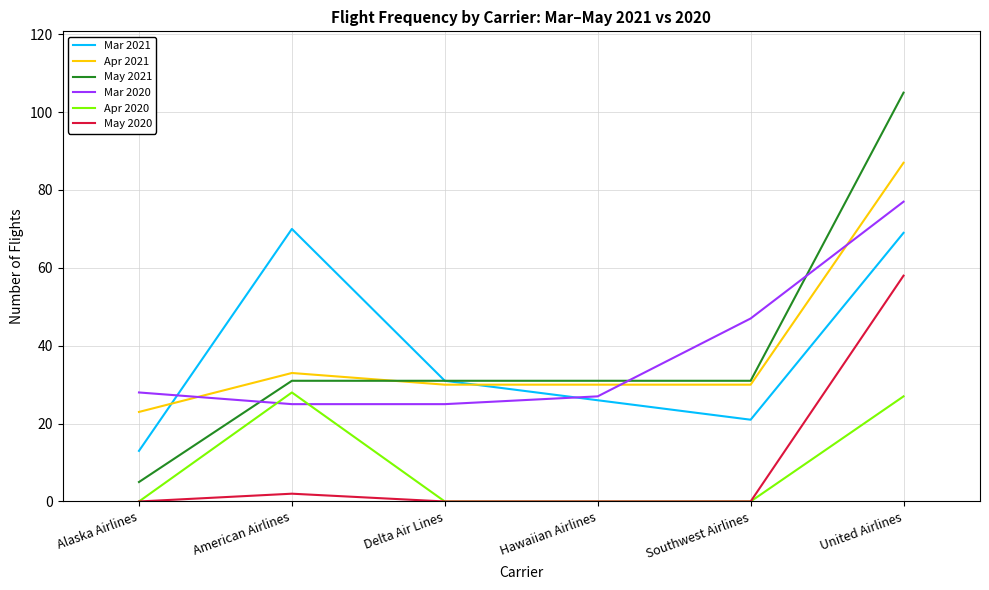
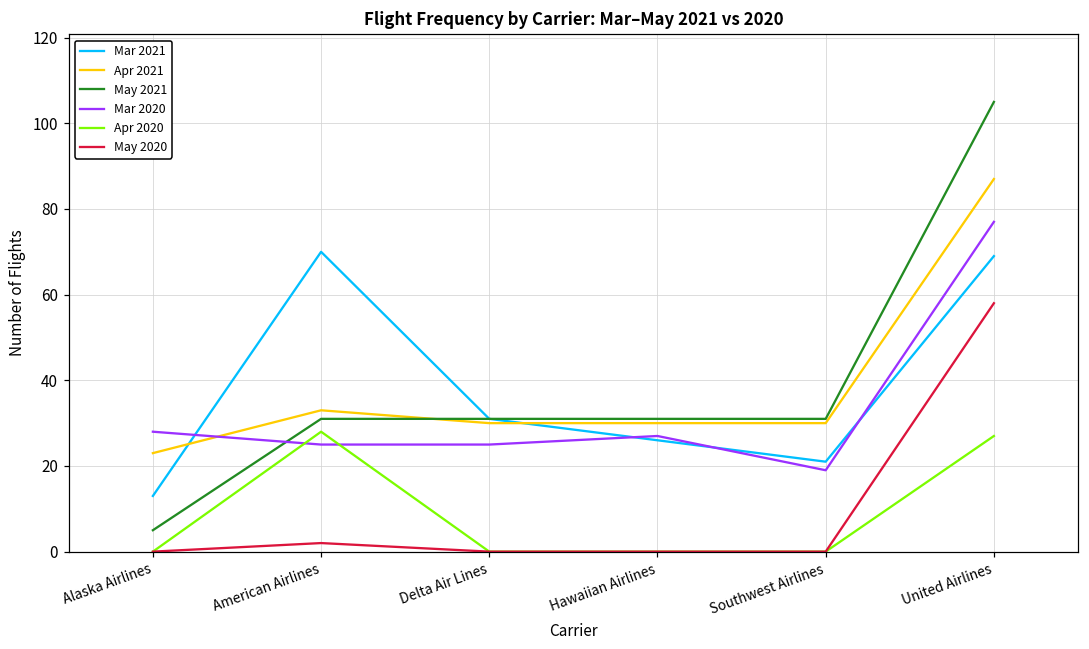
  {
    "Mar 2021": {
      "Alaska Airlines": 13,
      "American Airlines": 70,
      "Hawaiian Airlines": 26,
      "Southwest Airlines": 21,
      "United Airlines": 69
    },
    "Apr 2021": {
      "Alaska Airlines": 23,
      "American Airlines": 33,
      "Delta Air Lines": 30,
      "Hawaiian Airlines": 30,
      "Southwest Airlines": 30,
      "United Airlines": 87
    },
    "May 2021": {
      "Alaska Airlines": 5,
      "American Airlines": 31,
      "Hawaiian Airlines": 31,
      "Southwest Airlines": 31,
      "United Airlines": 105
    },
    "Mar 2020": {
      "Alaska Airlines": 28,
      "American Airlines": 25,
      "Delta Air Lines": 25,
      "Hawaiian Airlines": 27,
-     "Southwest Airlines": 47,
+     "Southwest Airlines": 19,
      "United Airlines": 77
    },
    "Apr 2020": {
      "American Airlines": 28,
      "United Airlines": 27
    },
    "May 2020": {
      "American Airlines": 2,
      "United Airlines": 58
    }
  }
